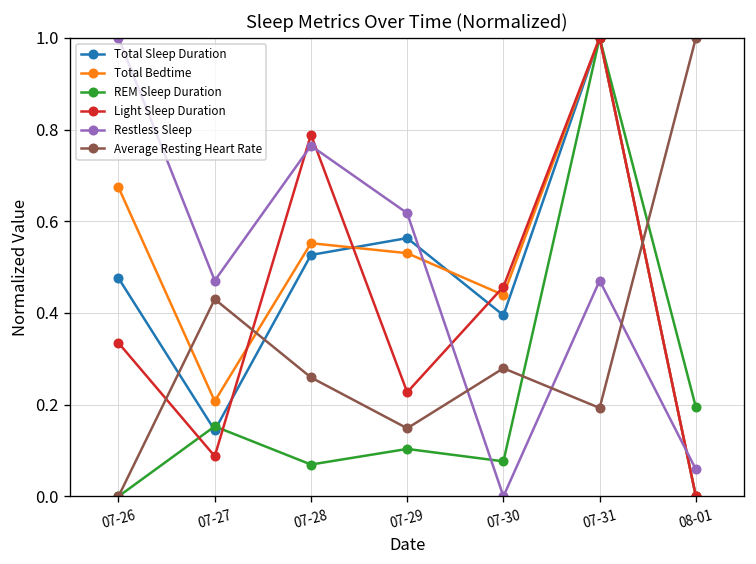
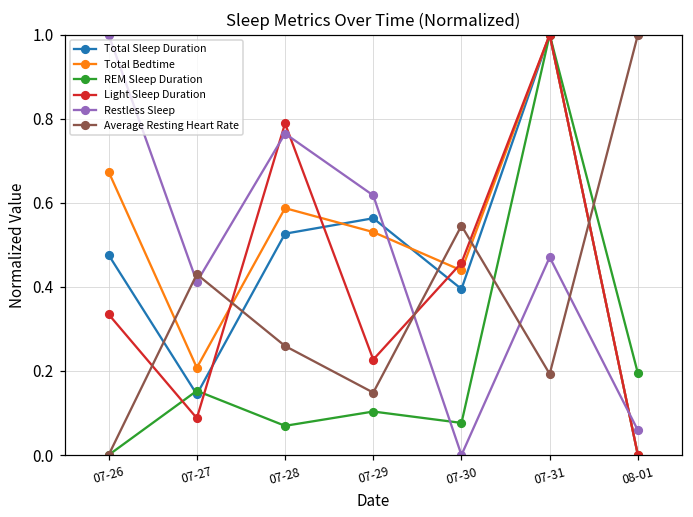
  {
    "Total Sleep Duration": {
      "07-26": 0.48,
      "07-27": 0.14,
      "07-28": 0.53,
      "07-29": 0.56,
      "07-30": 0.39
    },
    "Total Bedtime": {
      "07-26": 0.67,
      "07-27": 0.21,
-     "07-28": 0.55,
+     "07-28": 0.59,
      "07-29": 0.53,
      "07-30": 0.44
    },
    "REM Sleep Duration": {
      "07-27": 0.15,
      "07-28": 0.07,
      "07-29": 0.10,
      "07-30": 0.08,
      "08-01": 0.19
    },
    "Light Sleep Duration": {
      "07-26": 0.33,
      "07-27": 0.09,
      "07-28": 0.79,
      "07-29": 0.23,
      "07-30": 0.46
    },
    "Restless Sleep": {
      "07-26": 1.00,
-     "07-27": 0.47,
+     "07-27": 0.41,
      "07-28": 0.76,
      "07-29": 0.62,
      "07-30": 0.00,
      "07-31": 0.47,
      "08-01": 0.06
    },
    "Average Resting Heart Rate": {
      "07-27": 0.43,
      "07-28": 0.26,
      "07-29": 0.15,
-     "07-30": 0.28,
+     "07-30": 0.55,
      "07-31": 0.19,
      "08-01": 1.00
    }
  }
